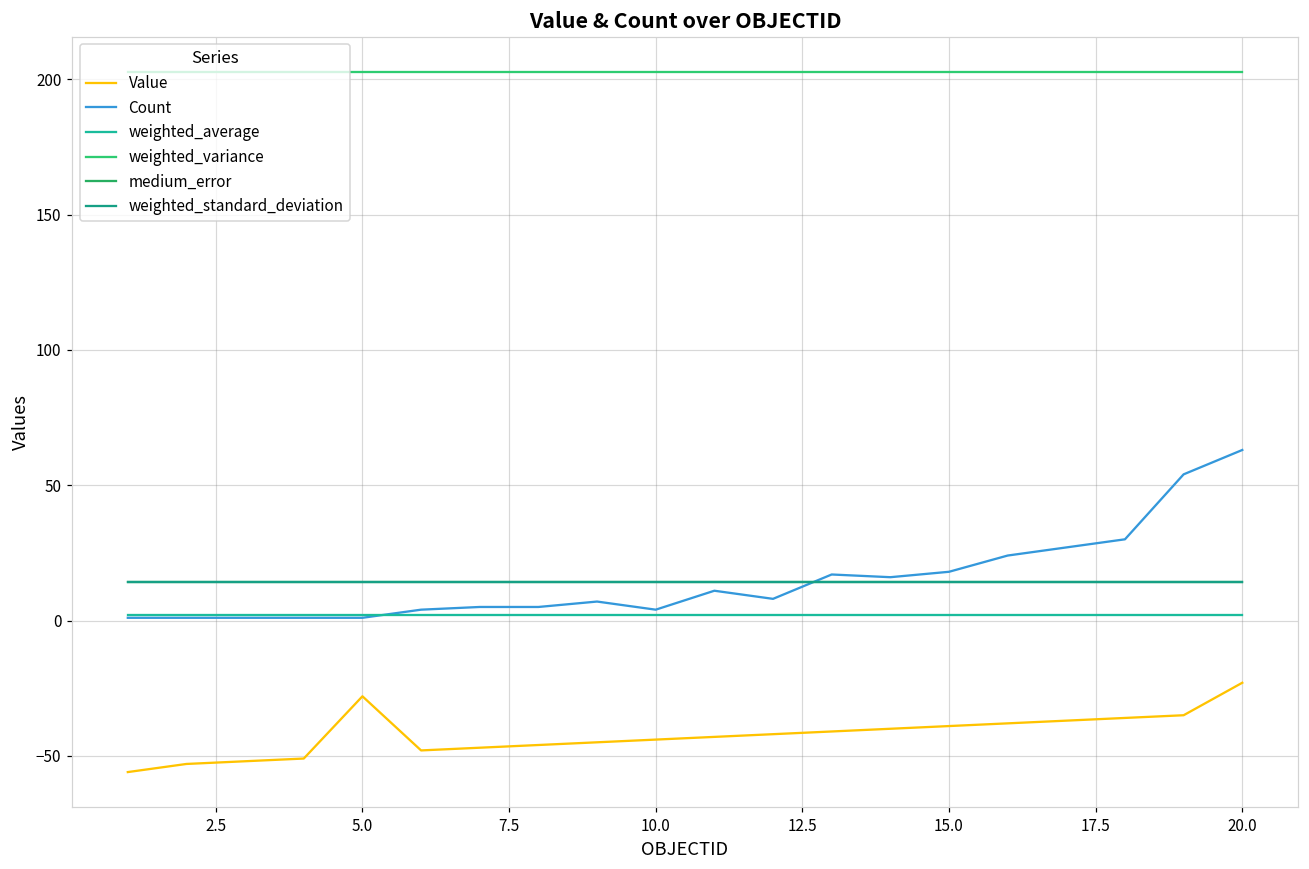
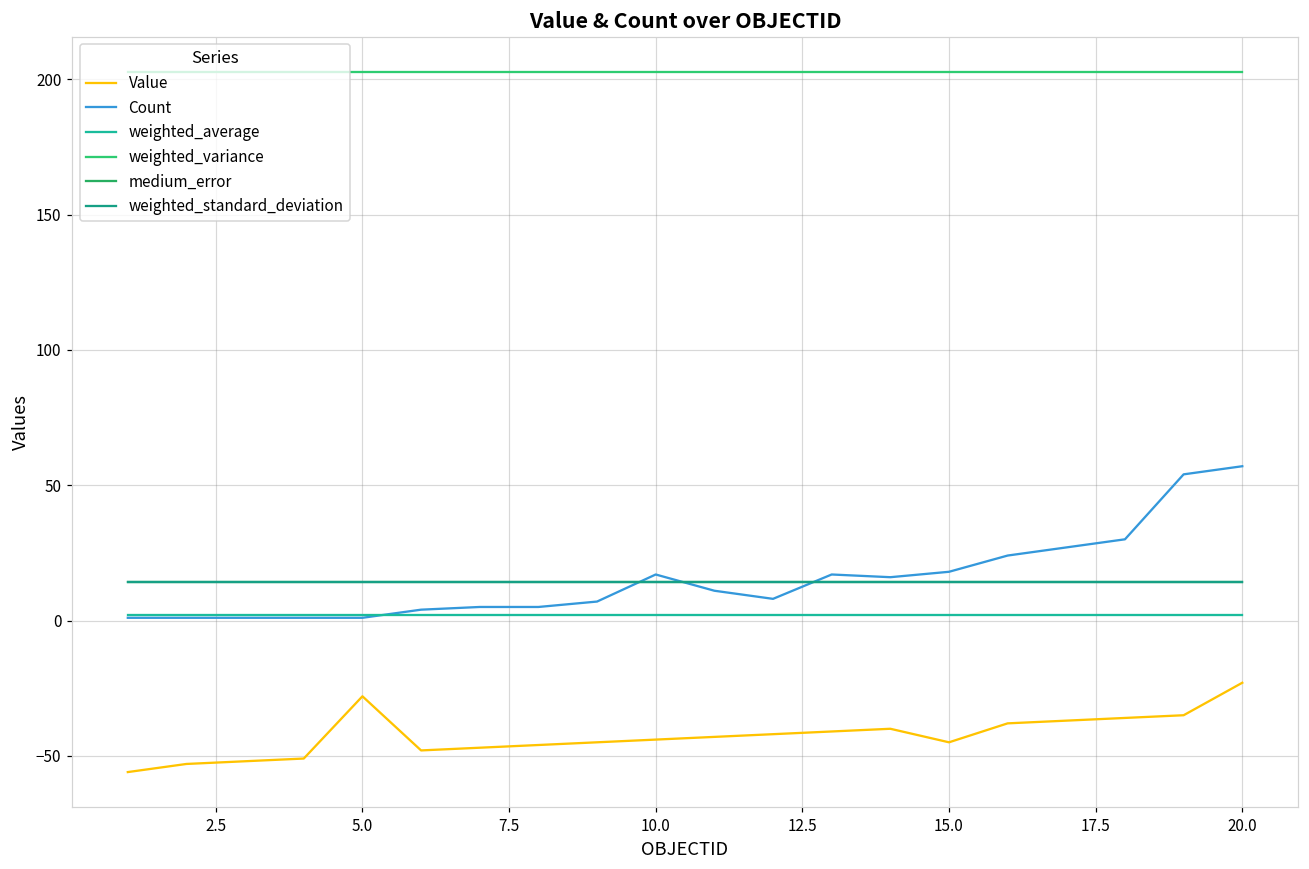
  {
    "Value": {
      "5.0": -28,
      "10.0": -44,
-     "15.0": -39,
+     "15.0": -45,
      "20.0": -23
    },
    "Count": {
      "5.0": 1,
-     "10.0": 4,
+     "10.0": 17,
      "15.0": 18,
-     "20.0": 63
+     "20.0": 57
    }
  }
